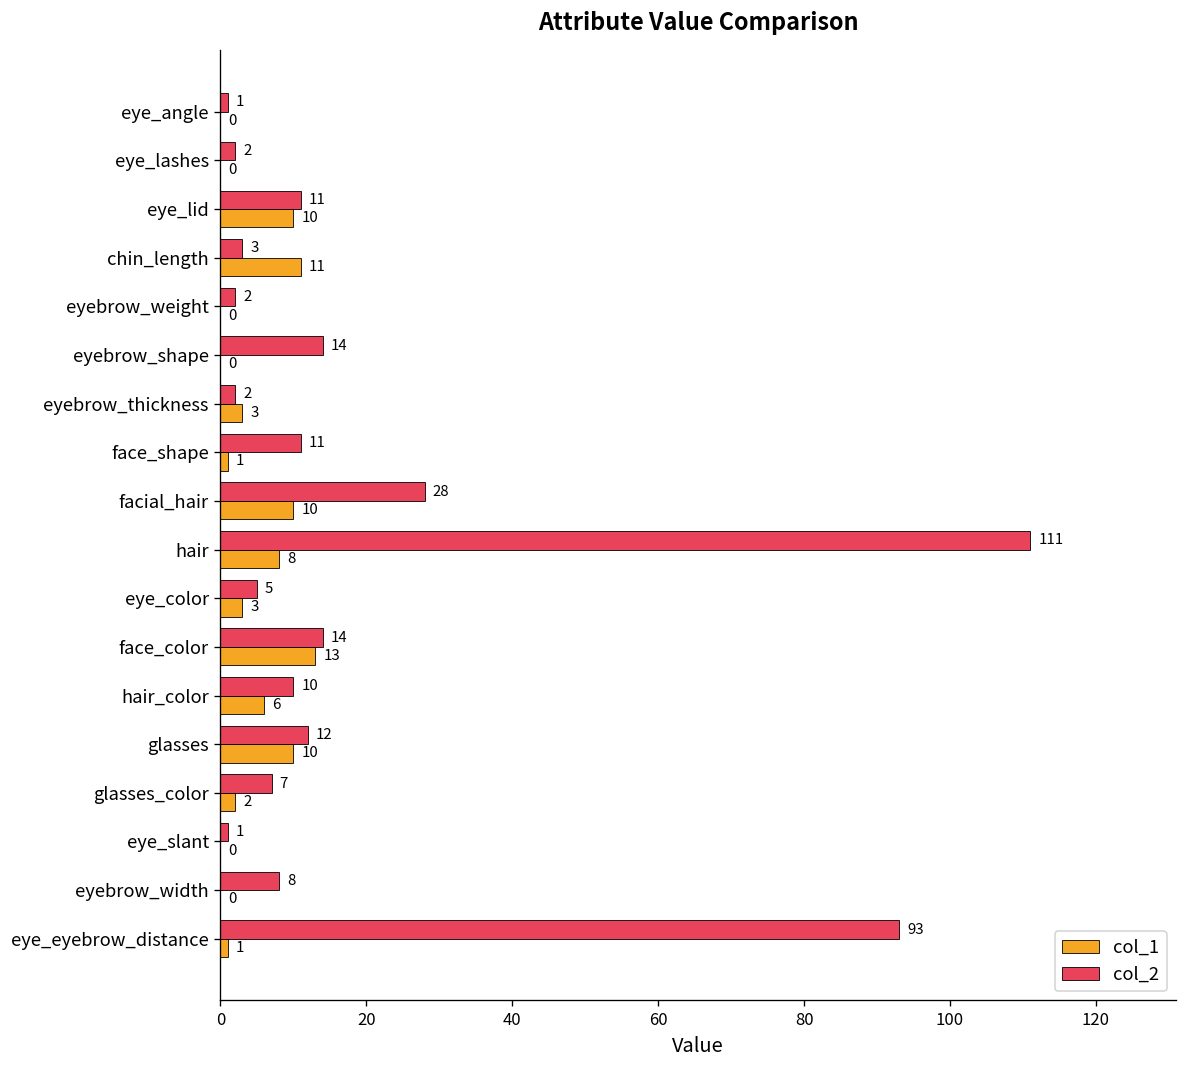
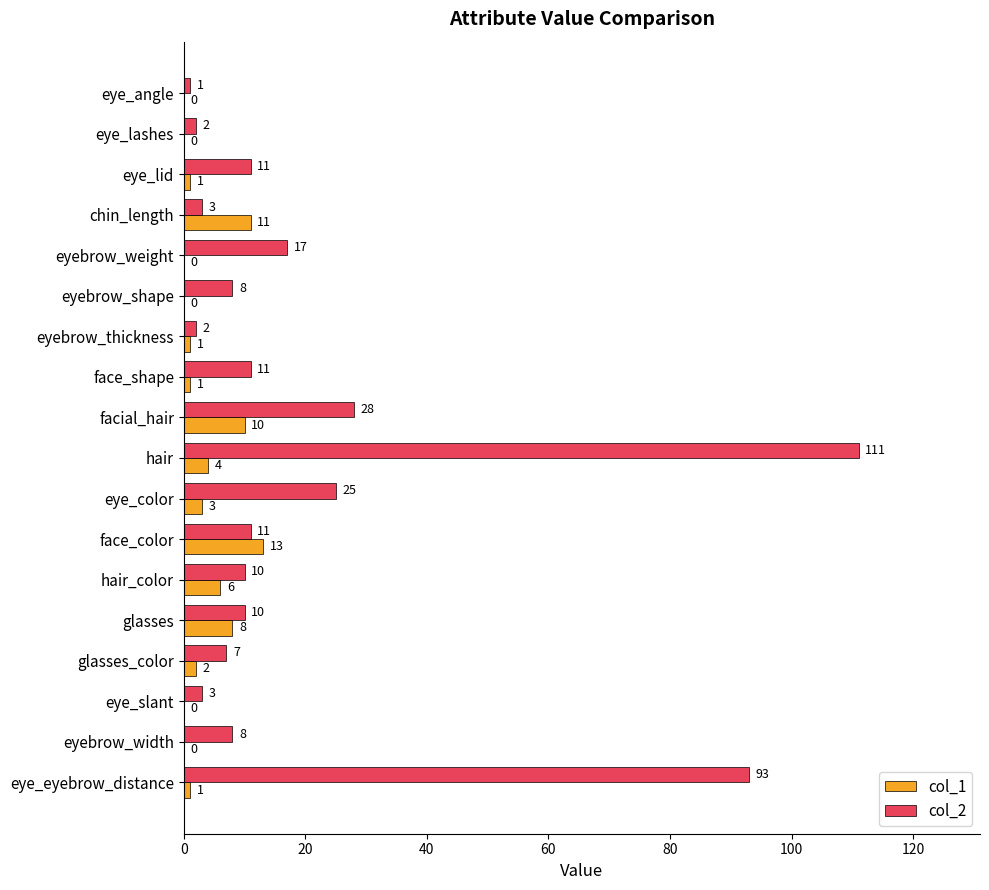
  {
    "col_1": {
      "eye_angle": 0,
      "eye_lashes": 0,
-     "eye_lid": 10,
+     "eye_lid": 1,
      "chin_length": 11,
      "eyebrow_weight": 0,
      "eyebrow_shape": 0,
-     "eyebrow_thickness": 3,
+     "eyebrow_thickness": 1,
      "face_shape": 1,
      "facial_hair": 10,
-     "hair": 8,
+     "hair": 4,
      "eye_color": 3,
      "face_color": 13,
      "hair_color": 6,
-     "glasses": 10,
+     "glasses": 8,
      "glasses_color": 2,
      "eye_slant": 0,
      "eyebrow_width": 0,
      "eye_eyebrow_distance": 1
    },
    "col_2": {
      "eye_angle": 1,
      "eye_lashes": 2,
      "eye_lid": 11,
      "chin_length": 3,
-     "eyebrow_weight": 2,
-     "eyebrow_shape": 14,
+     "eyebrow_weight": 17,
+     "eyebrow_shape": 8,
      "eyebrow_thickness": 2,
      "face_shape": 11,
      "facial_hair": 28,
      "hair": 111,
-     "eye_color": 5,
-     "face_color": 14,
+     "eye_color": 25,
+     "face_color": 11,
      "hair_color": 10,
-     "glasses": 12,
+     "glasses": 10,
      "glasses_color": 7,
-     "eye_slant": 1,
+     "eye_slant": 3,
      "eyebrow_width": 8,
      "eye_eyebrow_distance": 93
    }
  }
